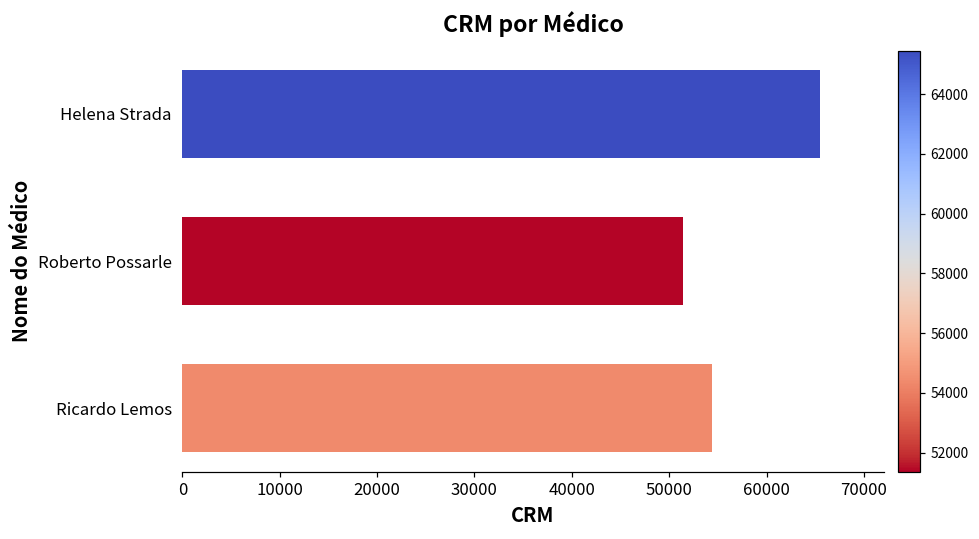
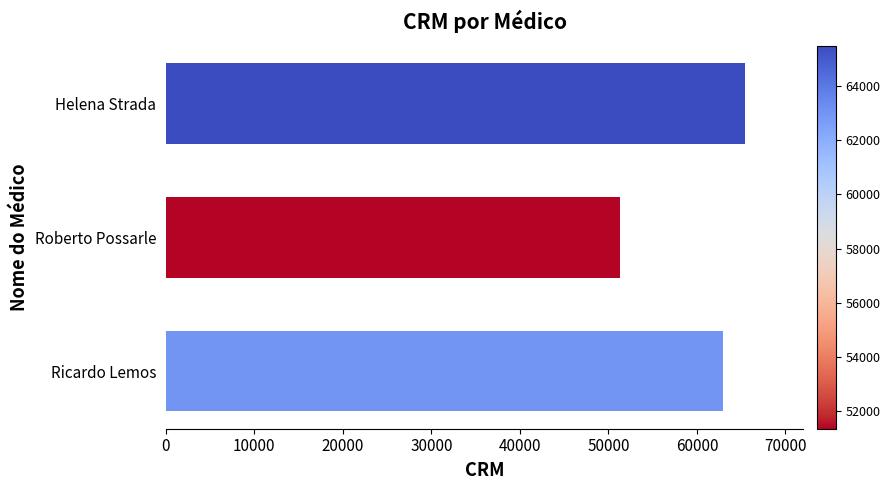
  {
    "Helena Strada": 65000,
    "Roberto Possarle": 51000,
-   "Ricardo Lemos": 54000
+   "Ricardo Lemos": 63000
  }
